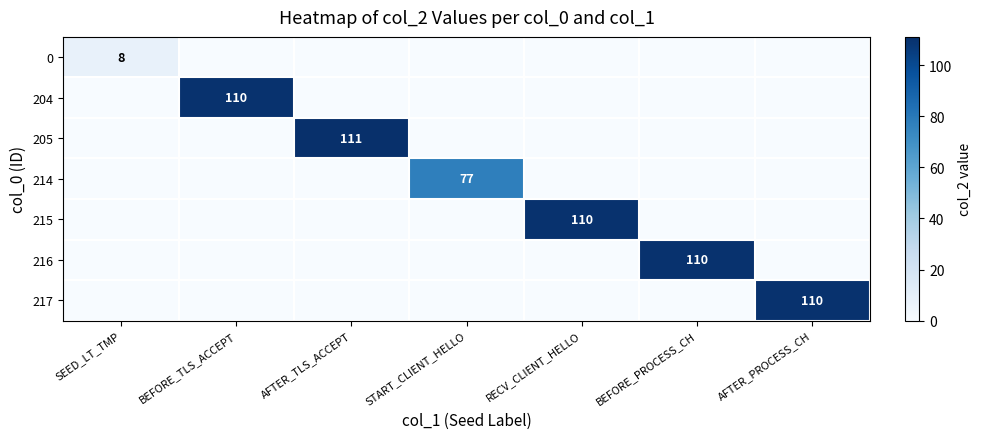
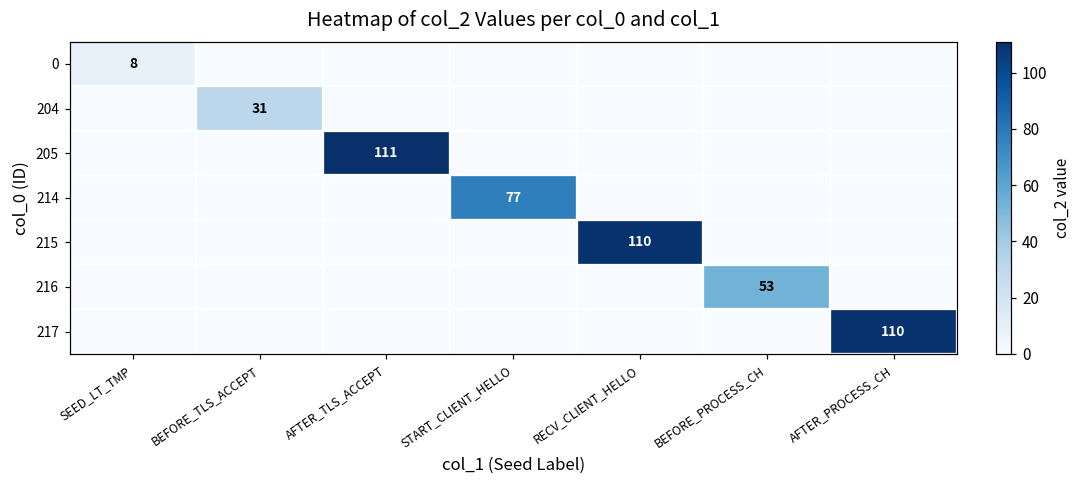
  {
    "0": {
      "SEED_LT_TMP": 8
    },
    "204": {
-     "BEFORE_TLS_ACCEPT": 110
+     "BEFORE_TLS_ACCEPT": 31
    },
    "205": {
      "AFTER_TLS_ACCEPT": 111
    },
    "214": {
      "START_CLIENT_HELLO": 77
    },
    "215": {
      "RECV_CLIENT_HELLO": 110
    },
    "216": {
-     "BEFORE_PROCESS_CH": 110
+     "BEFORE_PROCESS_CH": 53
    },
    "217": {
      "AFTER_PROCESS_CH": 110
    }
  }
